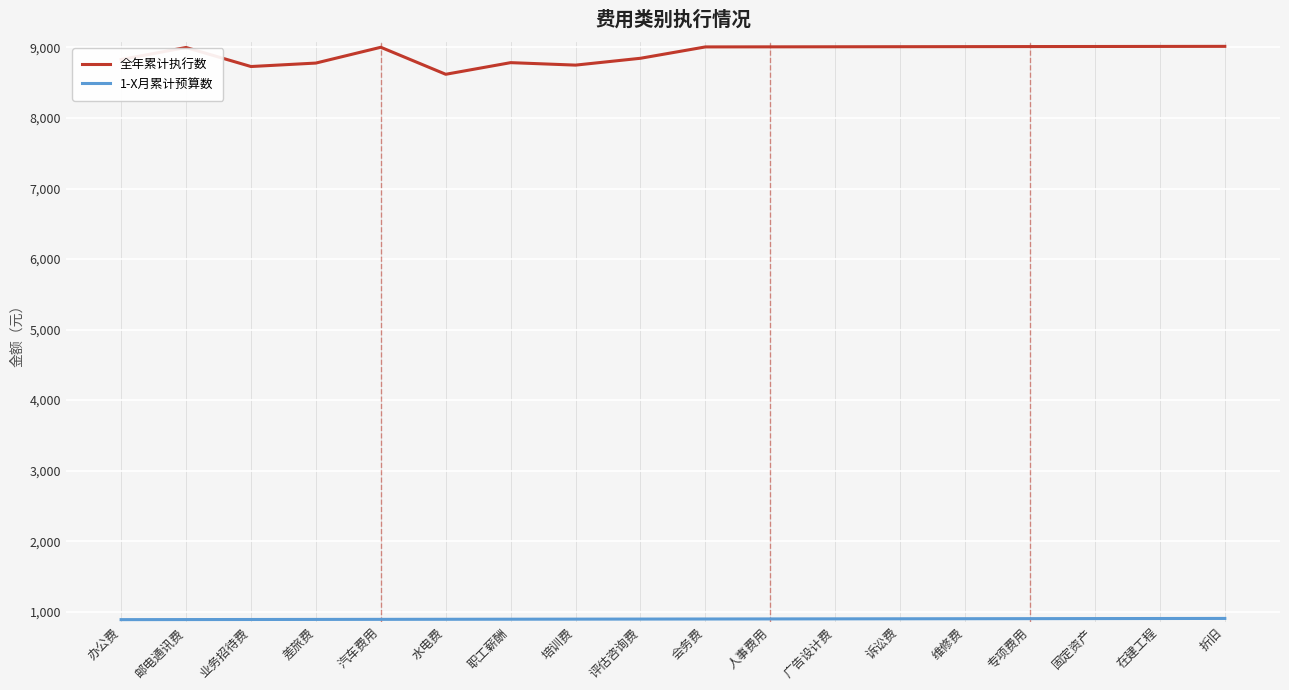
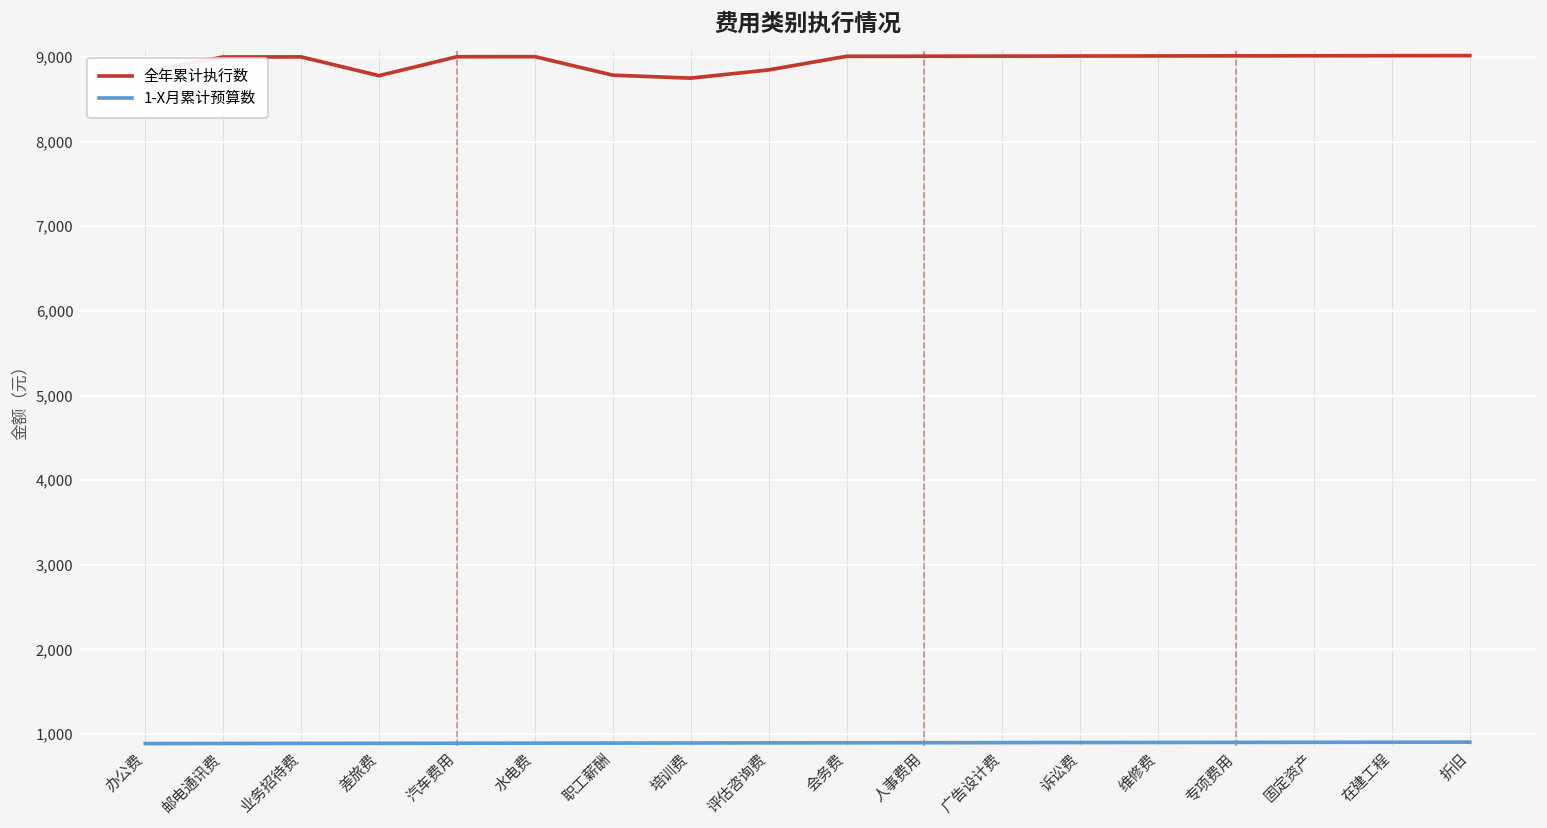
  {
    "全年累计执行数": {
      "邮电通讯费": "9,000",
-     "业务招待费": "8,700",
+     "业务招待费": "9,000",
      "差旅费": "8,800",
      "汽车费用": "9,000",
-     "水电费": "8,600",
+     "水电费": "9,000",
      "职工薪酬": "8,800",
      "培训费": "8,800",
      "评估咨询费": "8,800",
      "会务费": "9,000",
      "人事费用": "9,000",
      "广告设计费": "9,000",
      "诉讼费": "9,000",
      "维修费": "9,000",
      "专项费用": "9,000",
      "固定资产": "9,000",
      "在建工程": "9,000",
      "折旧": "9,000"
    },
    "1-X月累计预算数": {
      "办公费": "900",
      "邮电通讯费": "900",
      "业务招待费": "900",
      "差旅费": "900",
      "汽车费用": "900",
      "水电费": "900",
      "职工薪酬": "900",
      "培训费": "900",
      "评估咨询费": "900",
      "会务费": "900",
      "人事费用": "900",
      "广告设计费": "900",
      "诉讼费": "900",
      "维修费": "900",
      "专项费用": "900",
      "固定资产": "900",
      "在建工程": "900",
      "折旧": "900"
    }
  }
